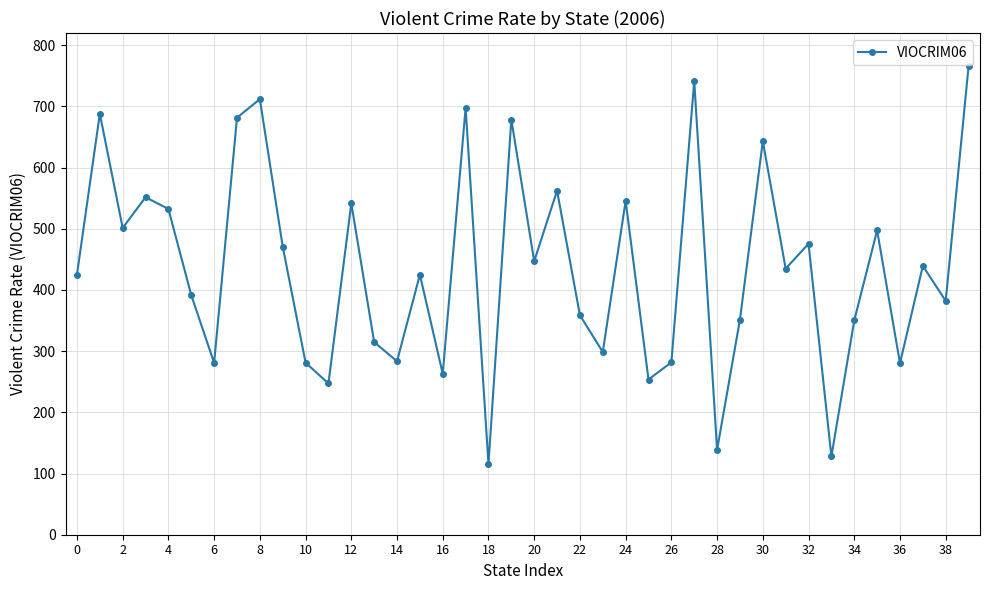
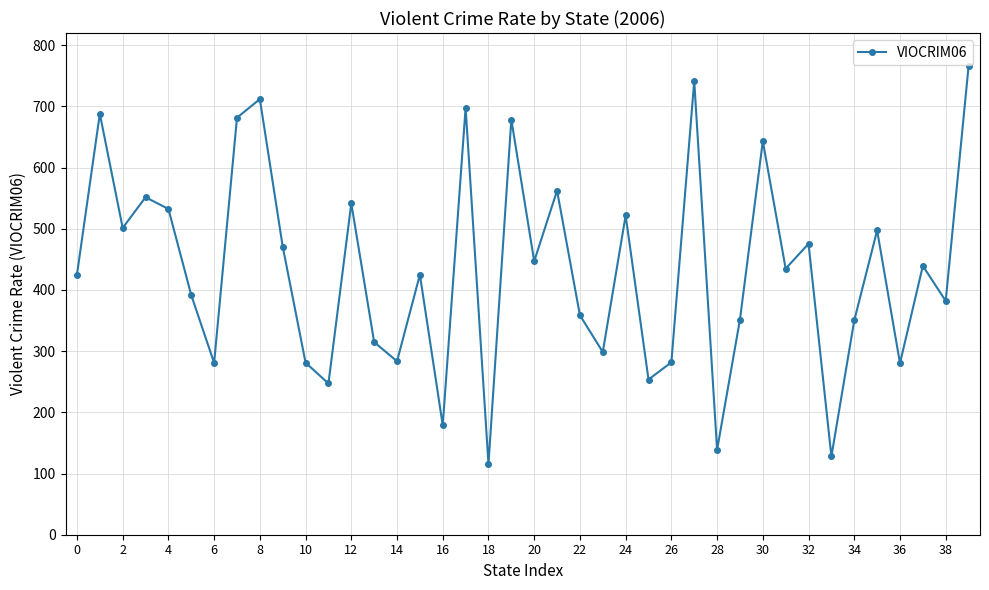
  {
    "0": 430,
    "2": 500,
    "4": 530,
    "6": 280,
    "8": 710,
    "10": 280,
    "12": 540,
    "14": 280,
-   "16": 260,
+   "16": 180,
    "18": 120,
    "20": 450,
    "22": 360,
-   "24": 550,
+   "24": 520,
    "26": 280,
    "28": 140,
    "30": 640,
    "32": 480,
    "34": 350,
    "36": 280,
    "38": 380
  }
